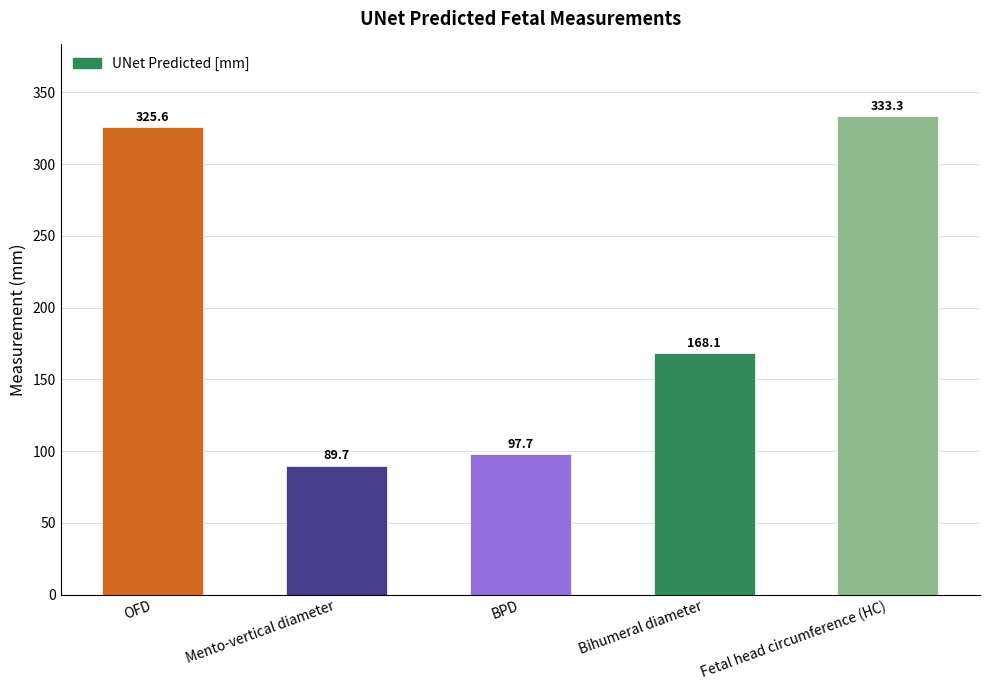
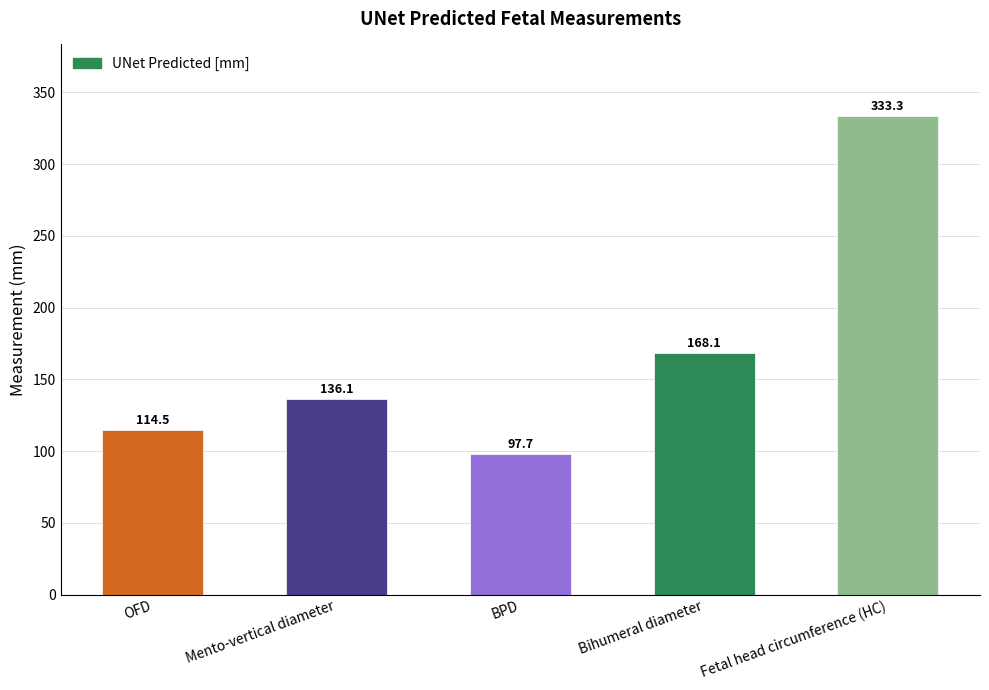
  {
-   "OFD": 325.6,
-   "Mento-vertical diameter": 89.7,
+   "OFD": 114.5,
+   "Mento-vertical diameter": 136.1,
    "BPD": 97.7,
    "Bihumeral diameter": 168.1,
    "Fetal head circumference (HC)": 333.3
  }
